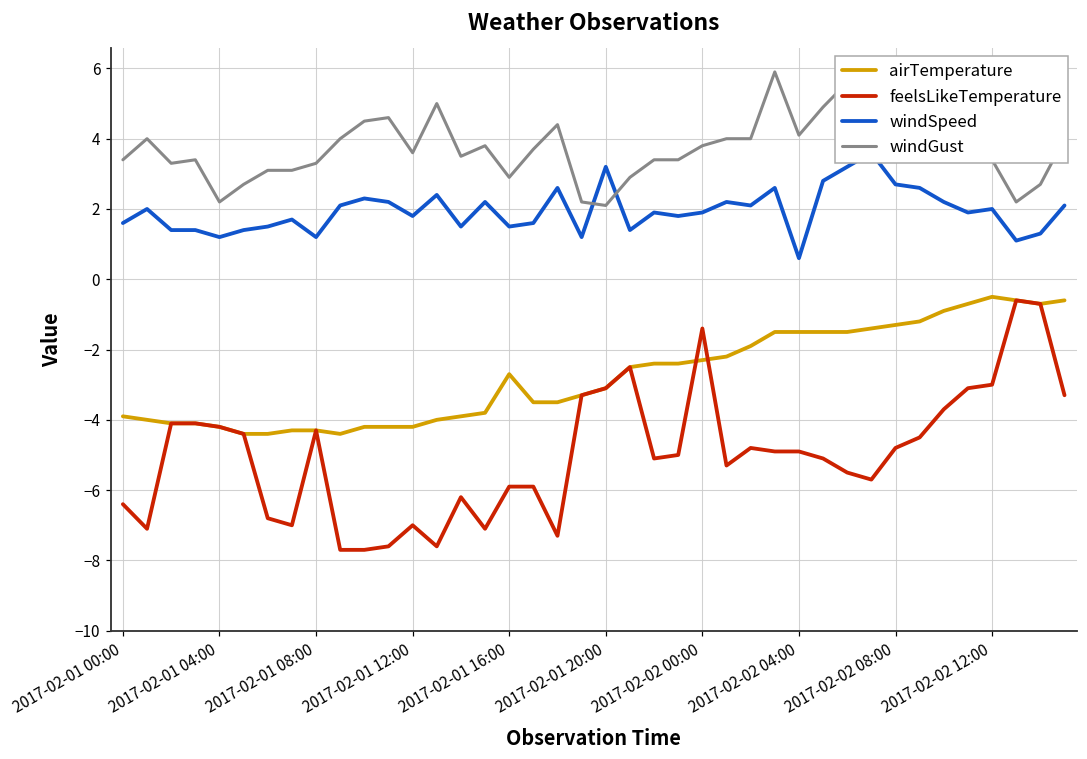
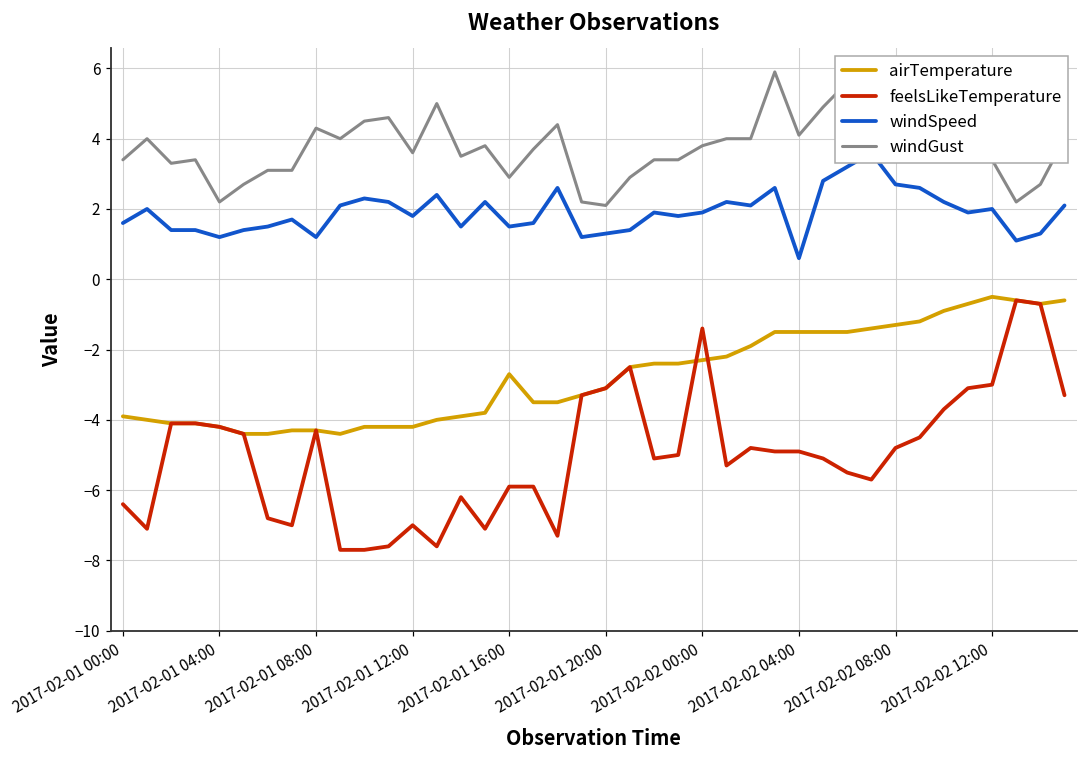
  {
    "airTemperature": {
      "2017-02-01 00:00": -3.9,
      "2017-02-01 12:00": -4.2,
      "2017-02-01 16:00": -2.7,
      "2017-02-02 00:00": -2.3,
      "2017-02-02 04:00": -1.5,
      "2017-02-02 08:00": -1.3,
      "2017-02-02 12:00": -0.5
    },
    "feelsLikeTemperature": {
      "2017-02-01 00:00": -6.4,
      "2017-02-01 12:00": -7.0,
      "2017-02-01 16:00": -5.9,
      "2017-02-02 00:00": -1.4,
      "2017-02-02 04:00": -4.9,
      "2017-02-02 08:00": -4.8,
      "2017-02-02 12:00": -3.0
    },
    "windSpeed": {
      "2017-02-01 00:00": 1.6,
      "2017-02-01 04:00": 1.2,
      "2017-02-01 08:00": 1.2,
      "2017-02-01 12:00": 1.8,
      "2017-02-01 16:00": 1.5,
-     "2017-02-01 20:00": 3.2,
+     "2017-02-01 20:00": 1.3,
      "2017-02-02 00:00": 1.9,
      "2017-02-02 04:00": 0.6,
      "2017-02-02 08:00": 2.7,
      "2017-02-02 12:00": 2.0
    },
    "windGust": {
      "2017-02-01 00:00": 3.4,
      "2017-02-01 04:00": 2.2,
-     "2017-02-01 08:00": 3.3,
+     "2017-02-01 08:00": 4.3,
      "2017-02-01 12:00": 3.6,
      "2017-02-01 16:00": 2.9,
      "2017-02-01 20:00": 2.1,
      "2017-02-02 00:00": 3.8,
      "2017-02-02 04:00": 4.1
    }
  }
